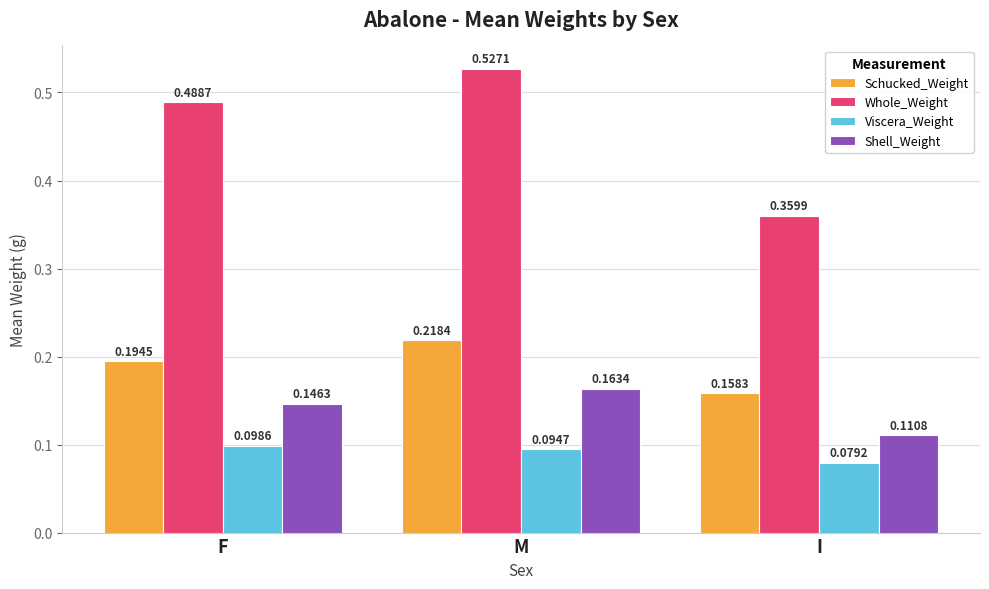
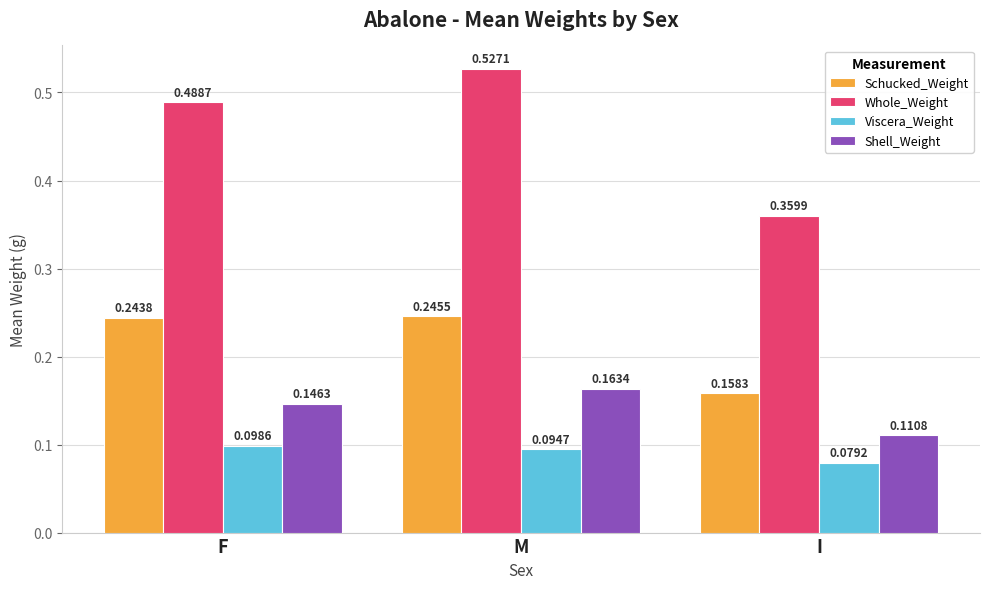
  {
    "Schucked_Weight": {
-     "F": 0.1945,
-     "M": 0.2184,
+     "F": 0.2438,
+     "M": 0.2455,
      "I": 0.1583
    },
    "Whole_Weight": {
      "F": 0.4887,
      "M": 0.5271,
      "I": 0.3599
    },
    "Viscera_Weight": {
      "F": 0.0986,
      "M": 0.0947,
      "I": 0.0792
    },
    "Shell_Weight": {
      "F": 0.1463,
      "M": 0.1634,
      "I": 0.1108
    }
  }
